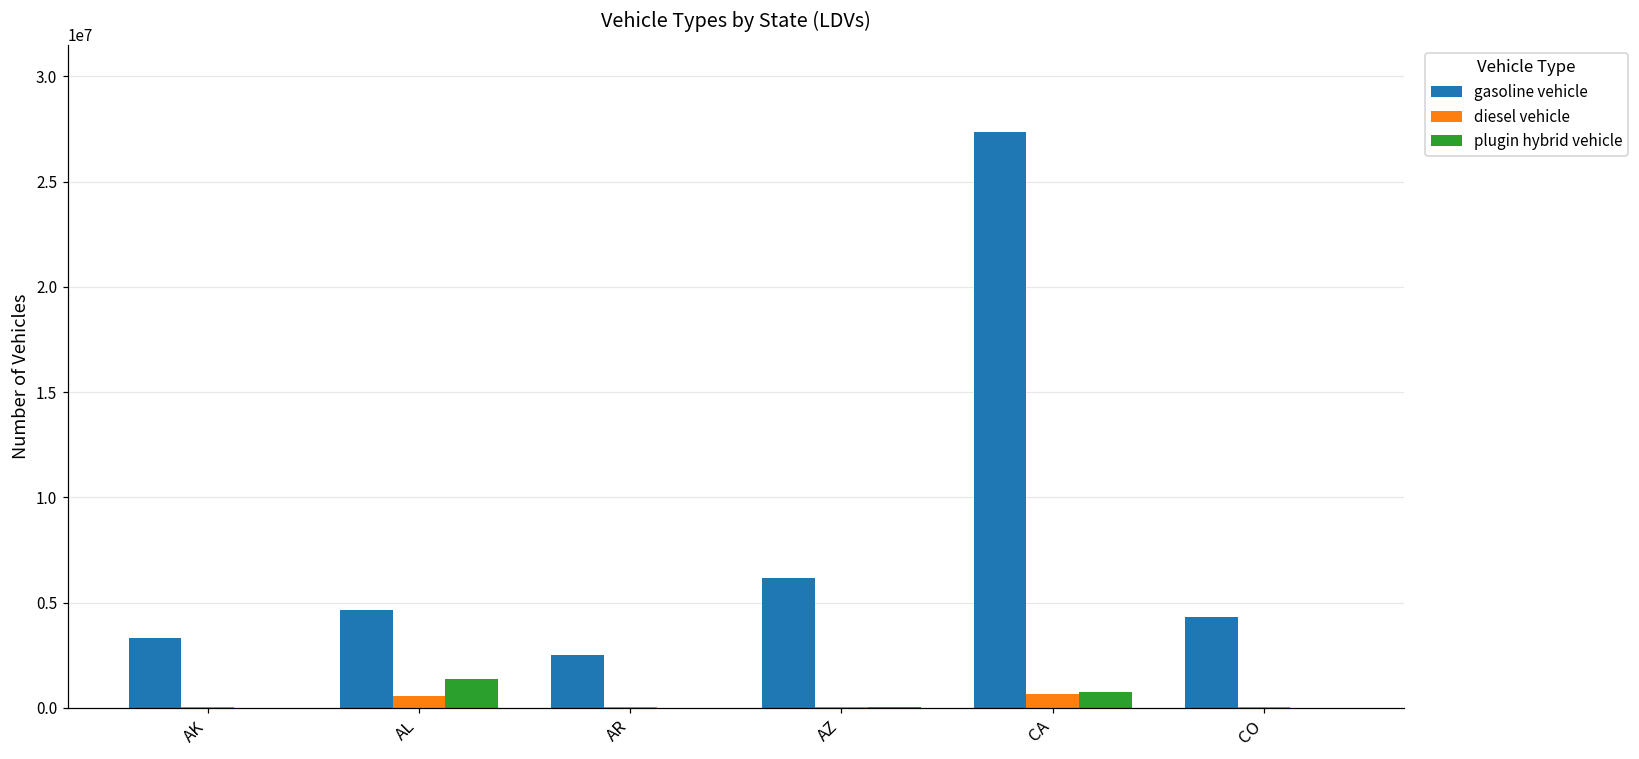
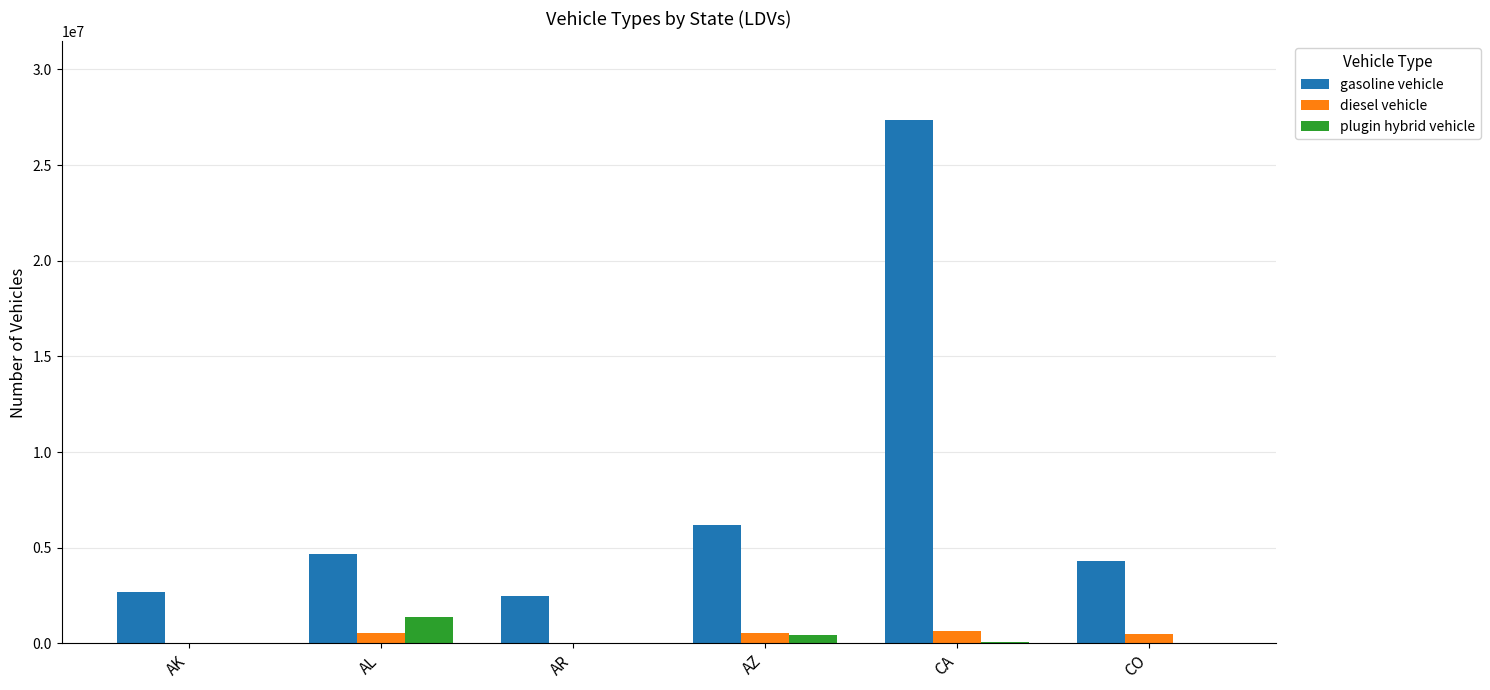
  {
    "gasoline vehicle": {
-     "AK": 3300000,
+     "AK": 2700000,
      "AL": 4700000,
      "AR": 2500000,
      "AZ": 6200000,
      "CA": 27400000,
      "CO": 4300000
    },
    "diesel vehicle": {
      "AL": 500000,
-     "AZ": 0,
+     "AZ": 600000,
      "CA": 700000,
-     "CO": 0
+     "CO": 500000
    },
    "plugin hybrid vehicle": {
      "AL": 1400000,
-     "AZ": 0,
-     "CA": 700000
+     "AZ": 400000,
+     "CA": 100000
    }
  }
